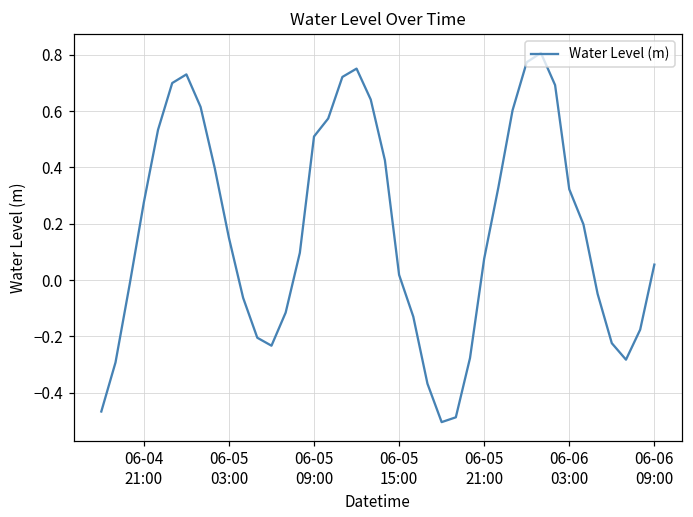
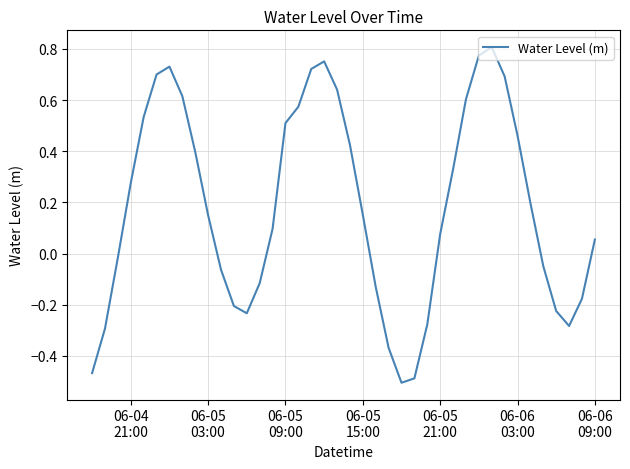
  {
    "06-04 21:00": 0.28,
    "06-05 03:00": 0.15,
    "06-05 09:00": 0.51,
-   "06-05 15:00": 0.02,
+   "06-05 15:00": 0.15,
    "06-05 21:00": 0.08,
-   "06-06 03:00": 0.32,
+   "06-06 03:00": 0.46,
    "06-06 09:00": 0.05
  }
